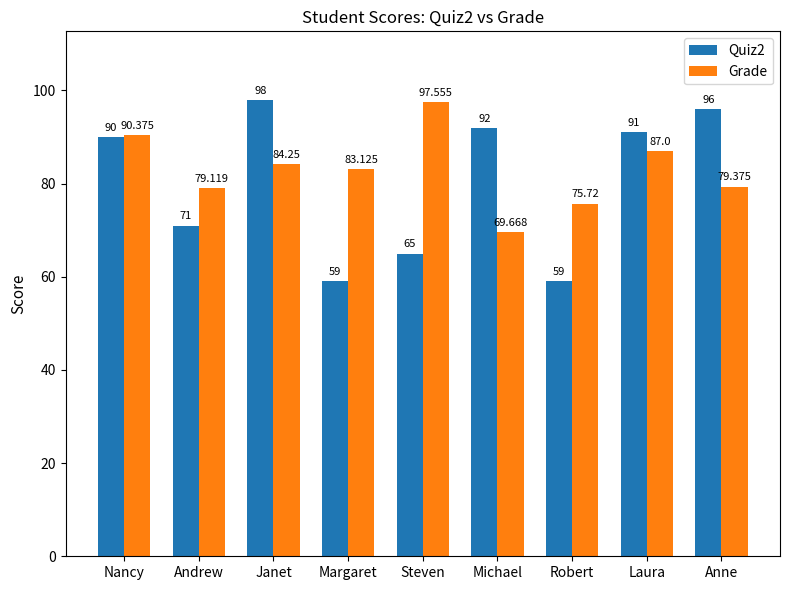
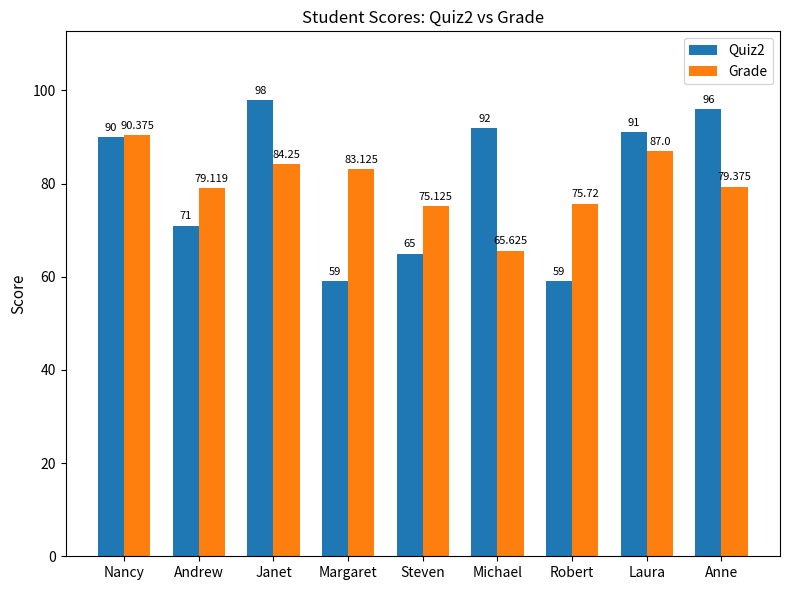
  {
    "Quiz2": {
      "Nancy": 90,
      "Andrew": 71,
      "Janet": 98,
      "Margaret": 59,
      "Steven": 65,
      "Michael": 92,
      "Robert": 59,
      "Laura": 91,
      "Anne": 96
    },
    "Grade": {
      "Nancy": 90.375,
      "Andrew": 79.119,
      "Janet": 84.25,
      "Margaret": 83.125,
-     "Steven": 97.555,
-     "Michael": 69.668,
+     "Steven": 75.125,
+     "Michael": 65.625,
      "Robert": 75.72,
      "Laura": 87.0,
      "Anne": 79.375
    }
  }
